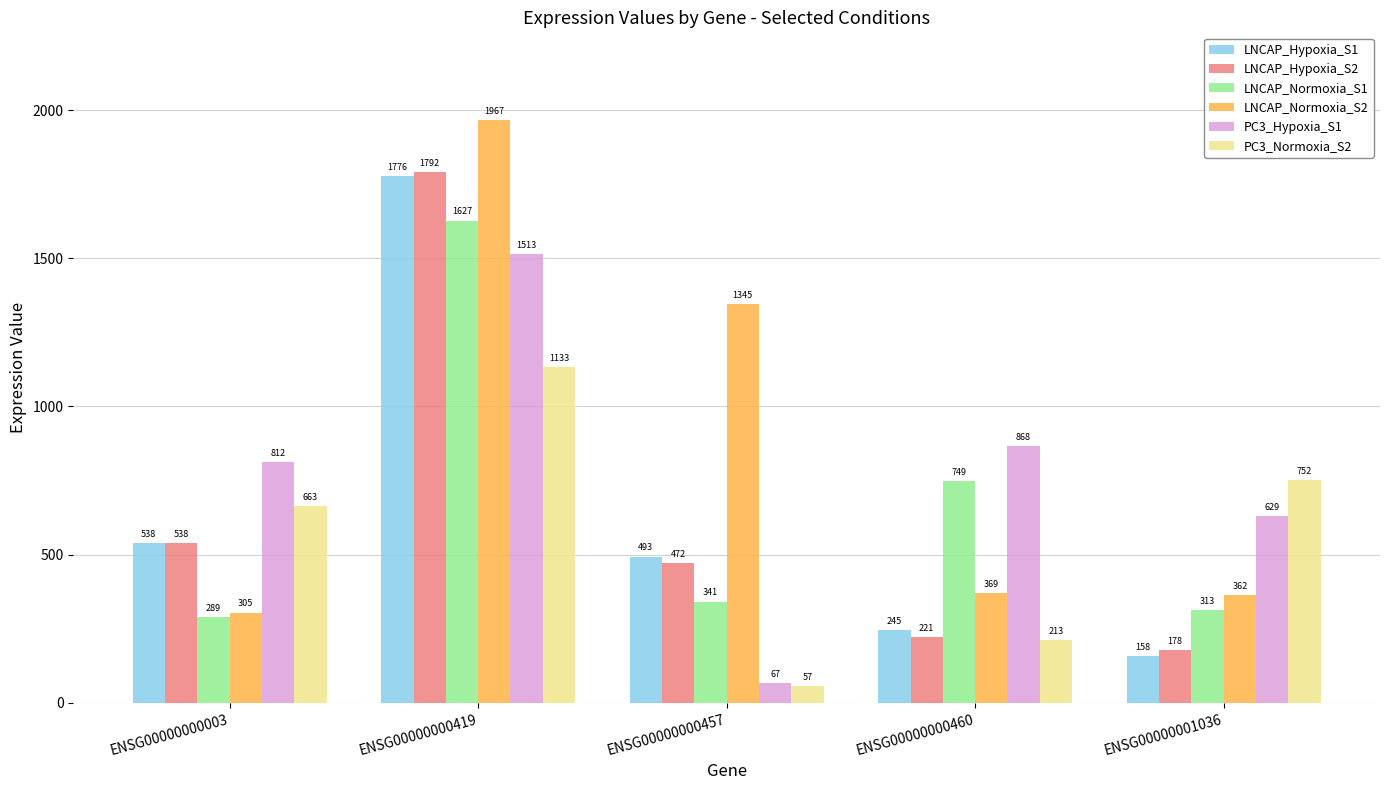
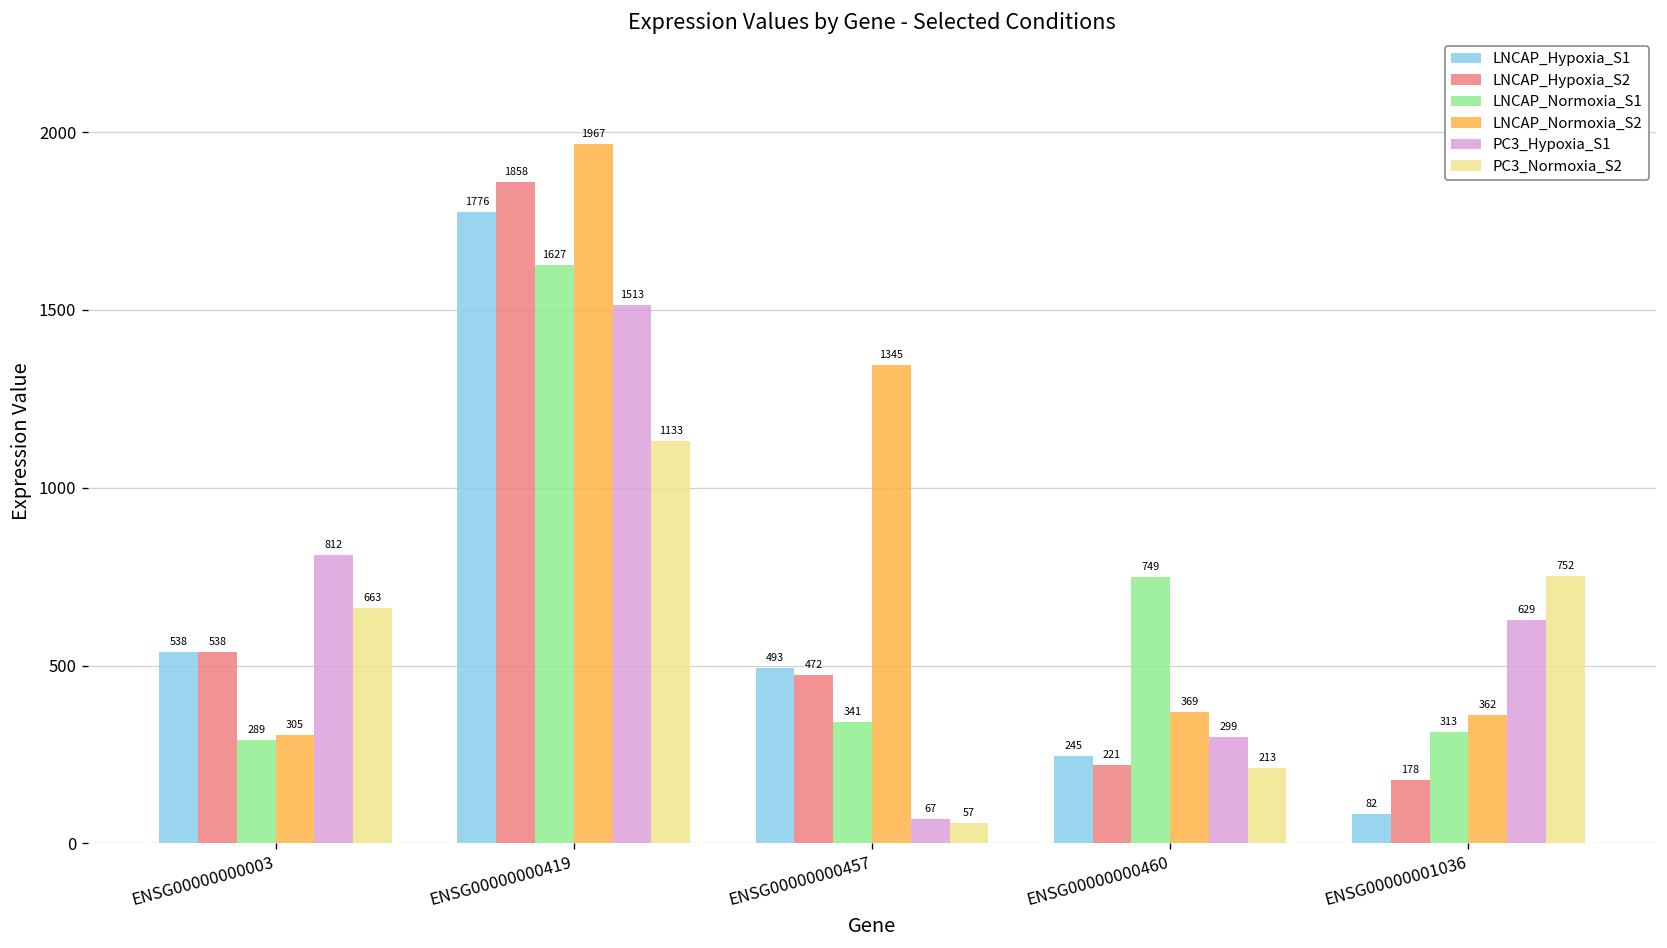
  {
    "LNCAP_Hypoxia_S1": {
      "ENSG00000000003": 538,
      "ENSG00000000419": 1776,
      "ENSG00000000457": 493,
      "ENSG00000000460": 245,
-     "ENSG00000001036": 158
+     "ENSG00000001036": 82
    },
    "LNCAP_Hypoxia_S2": {
      "ENSG00000000003": 538,
-     "ENSG00000000419": 1792,
+     "ENSG00000000419": 1858,
      "ENSG00000000457": 472,
      "ENSG00000000460": 221,
      "ENSG00000001036": 178
    },
    "LNCAP_Normoxia_S1": {
      "ENSG00000000003": 289,
      "ENSG00000000419": 1627,
      "ENSG00000000457": 341,
      "ENSG00000000460": 749,
      "ENSG00000001036": 313
    },
    "LNCAP_Normoxia_S2": {
      "ENSG00000000003": 305,
      "ENSG00000000419": 1967,
      "ENSG00000000457": 1345,
      "ENSG00000000460": 369,
      "ENSG00000001036": 362
    },
    "PC3_Hypoxia_S1": {
      "ENSG00000000003": 812,
      "ENSG00000000419": 1513,
      "ENSG00000000457": 67,
-     "ENSG00000000460": 868,
+     "ENSG00000000460": 299,
      "ENSG00000001036": 629
    },
    "PC3_Normoxia_S2": {
      "ENSG00000000003": 663,
      "ENSG00000000419": 1133,
      "ENSG00000000457": 57,
      "ENSG00000000460": 213,
      "ENSG00000001036": 752
    }
  }
